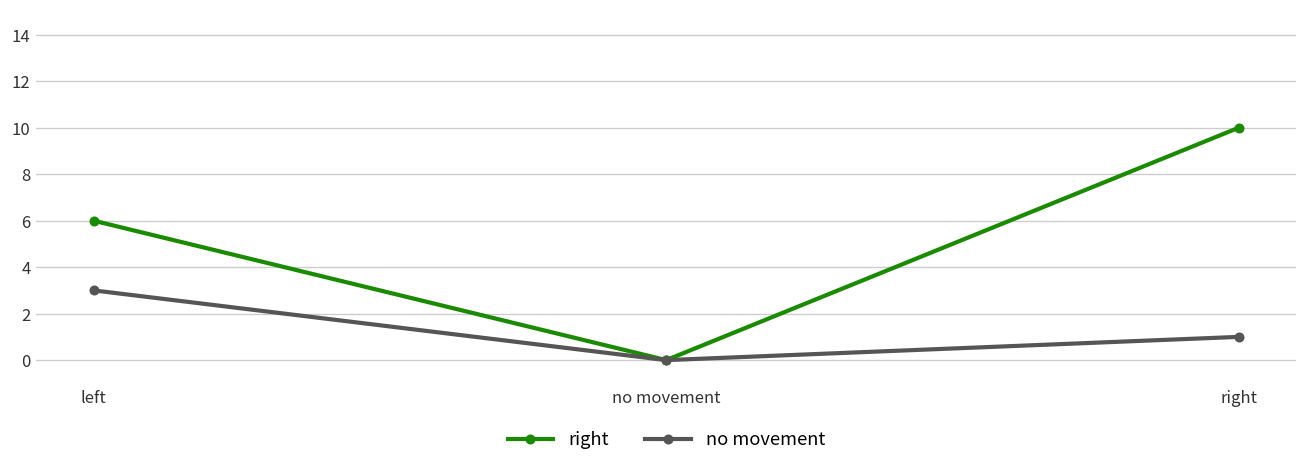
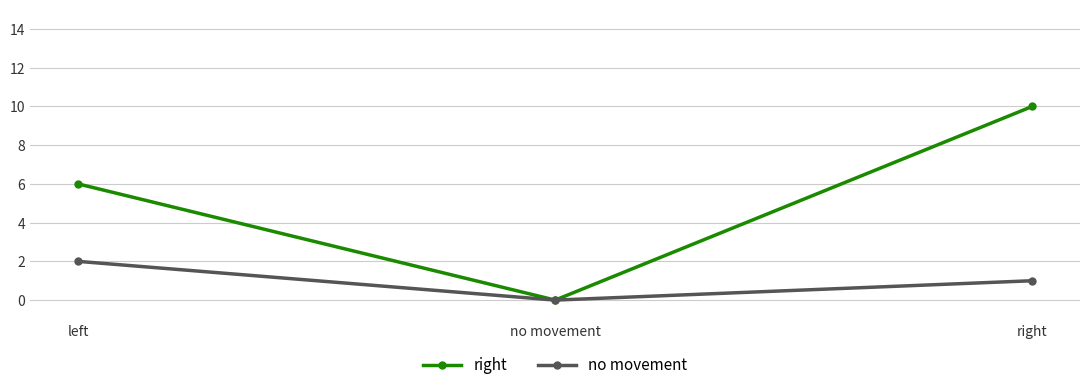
  {
    "right": {
      "left": 6,
      "right": 10
    },
    "no movement": {
-     "left": 3,
+     "left": 2,
      "right": 1
    }
  }
